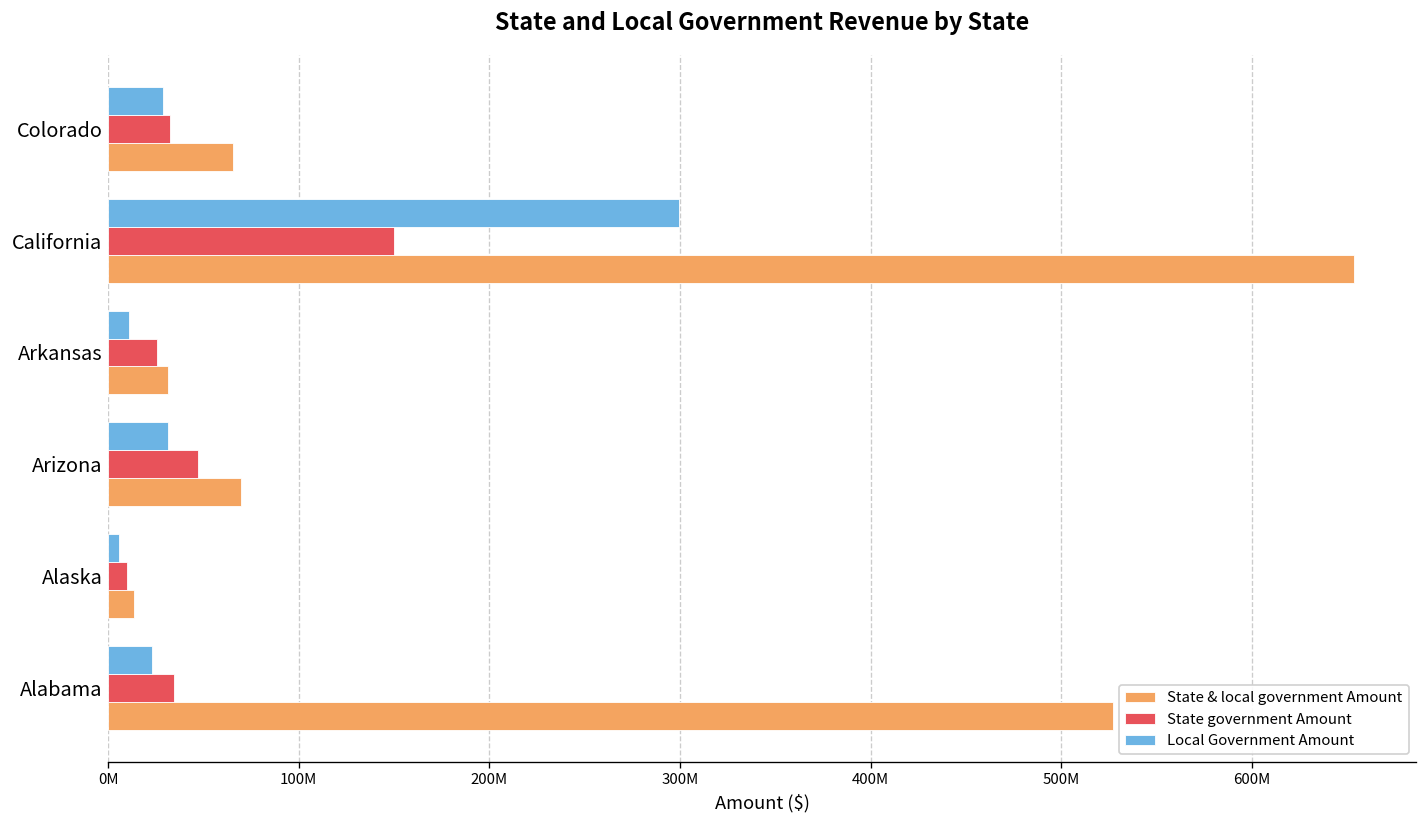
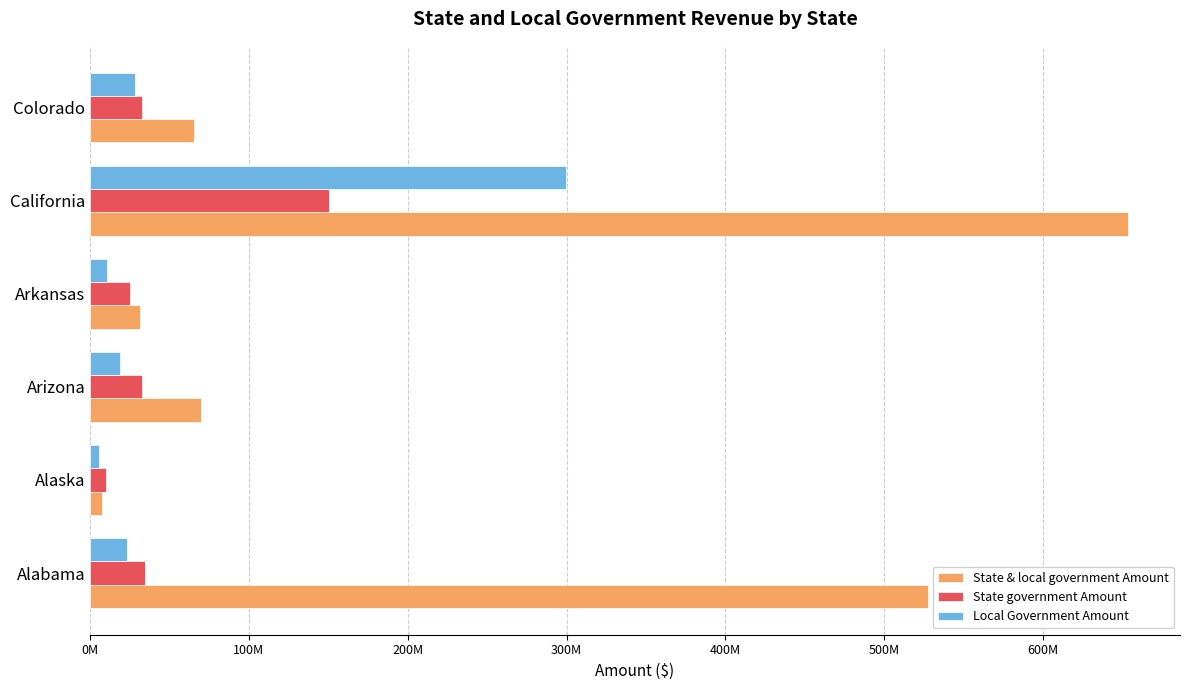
  {
    "State & local government Amount": {
      "Colorado": 66000000,
      "California": 654000000,
      "Arkansas": 31000000,
      "Arizona": 70000000,
-     "Alaska": 14000000,
+     "Alaska": 7000000,
      "Alabama": 527000000
    },
    "State government Amount": {
      "Colorado": 33000000,
      "California": 150000000,
      "Arkansas": 25000000,
-     "Arizona": 47000000,
+     "Arizona": 33000000,
      "Alaska": 10000000,
      "Alabama": 34000000
    },
    "Local Government Amount": {
      "Colorado": 29000000,
      "California": 299000000,
      "Arkansas": 11000000,
-     "Arizona": 32000000,
+     "Arizona": 19000000,
      "Alaska": 6000000,
      "Alabama": 23000000
    }
  }
